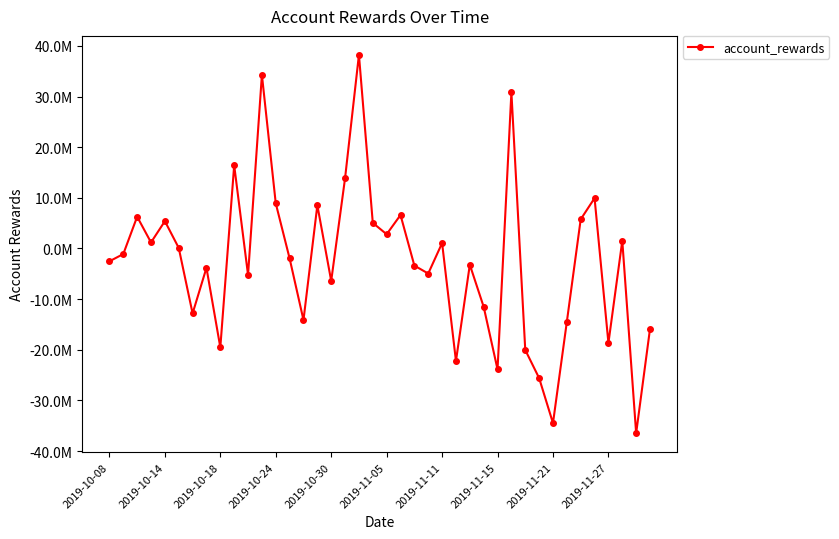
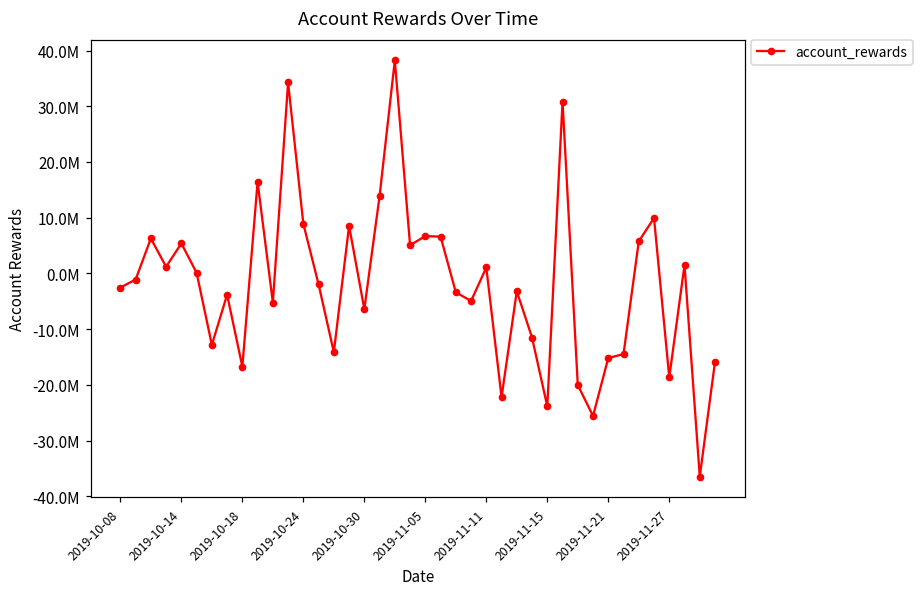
  {
    "2019-10-08": -3000000,
    "2019-10-14": 5000000,
-   "2019-10-18": -20000000,
+   "2019-10-18": -17000000,
    "2019-10-24": 9000000,
    "2019-10-30": -6000000,
-   "2019-11-05": 3000000,
+   "2019-11-05": 7000000,
    "2019-11-11": 1000000,
    "2019-11-15": -24000000,
-   "2019-11-21": -34000000,
+   "2019-11-21": -15000000,
    "2019-11-27": -19000000
  }
